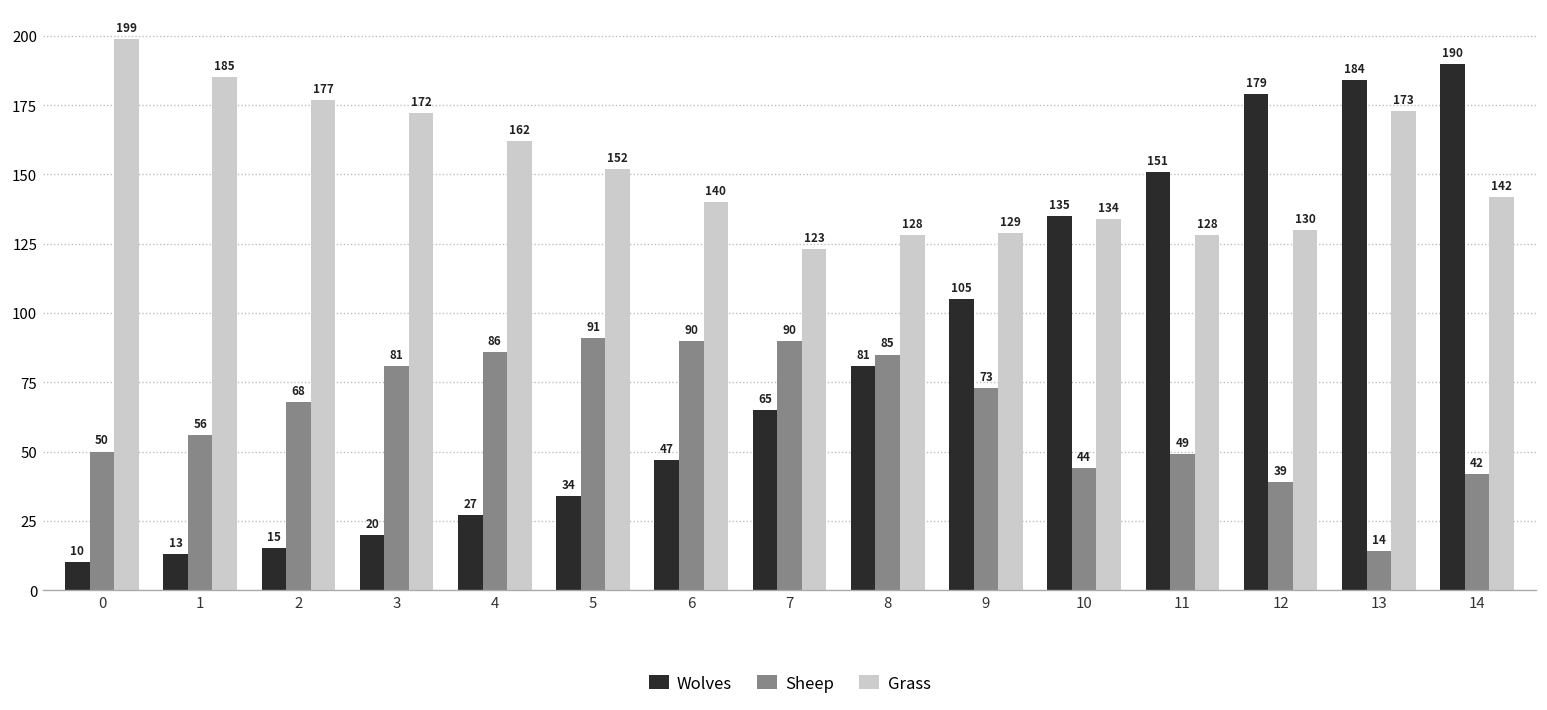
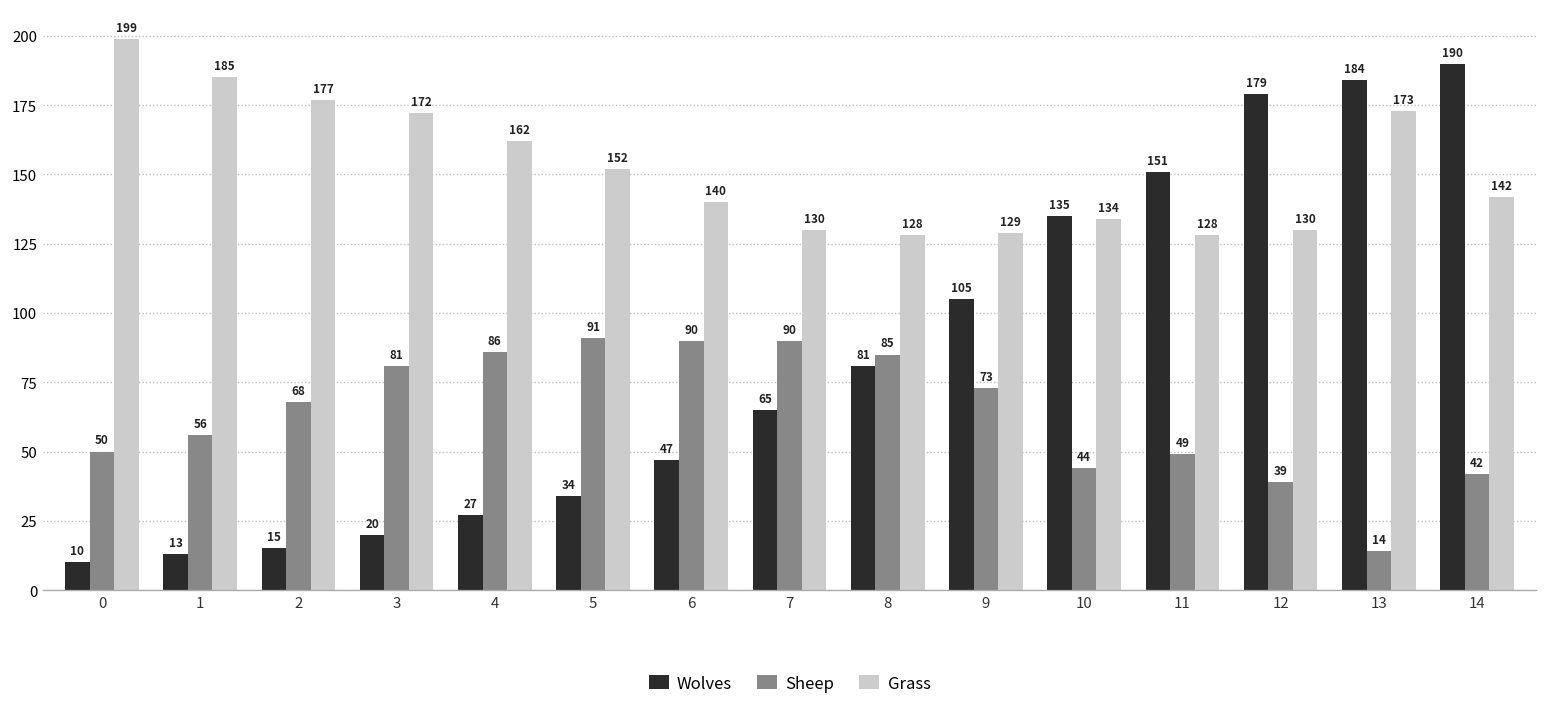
  {
    "Wolves": {
      "0": 10,
      "1": 13,
      "2": 15,
      "3": 20,
      "4": 27,
      "5": 34,
      "6": 47,
      "7": 65,
      "8": 81,
      "9": 105,
      "10": 135,
      "11": 151,
      "12": 179,
      "13": 184,
      "14": 190
    },
    "Sheep": {
      "0": 50,
      "1": 56,
      "2": 68,
      "3": 81,
      "4": 86,
      "5": 91,
      "6": 90,
      "7": 90,
      "8": 85,
      "9": 73,
      "10": 44,
      "11": 49,
      "12": 39,
      "13": 14,
      "14": 42
    },
    "Grass": {
      "0": 199,
      "1": 185,
      "2": 177,
      "3": 172,
      "4": 162,
      "5": 152,
      "6": 140,
-     "7": 123,
+     "7": 130,
      "8": 128,
      "9": 129,
      "10": 134,
      "11": 128,
      "12": 130,
      "13": 173,
      "14": 142
    }
  }
